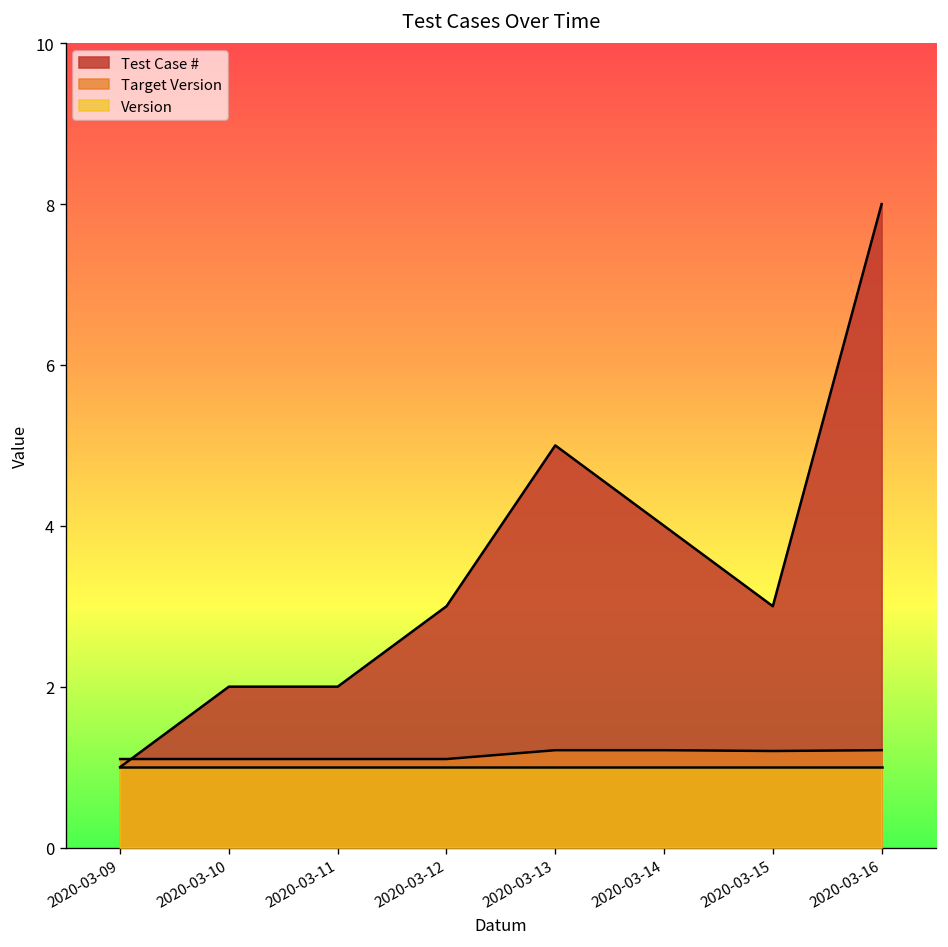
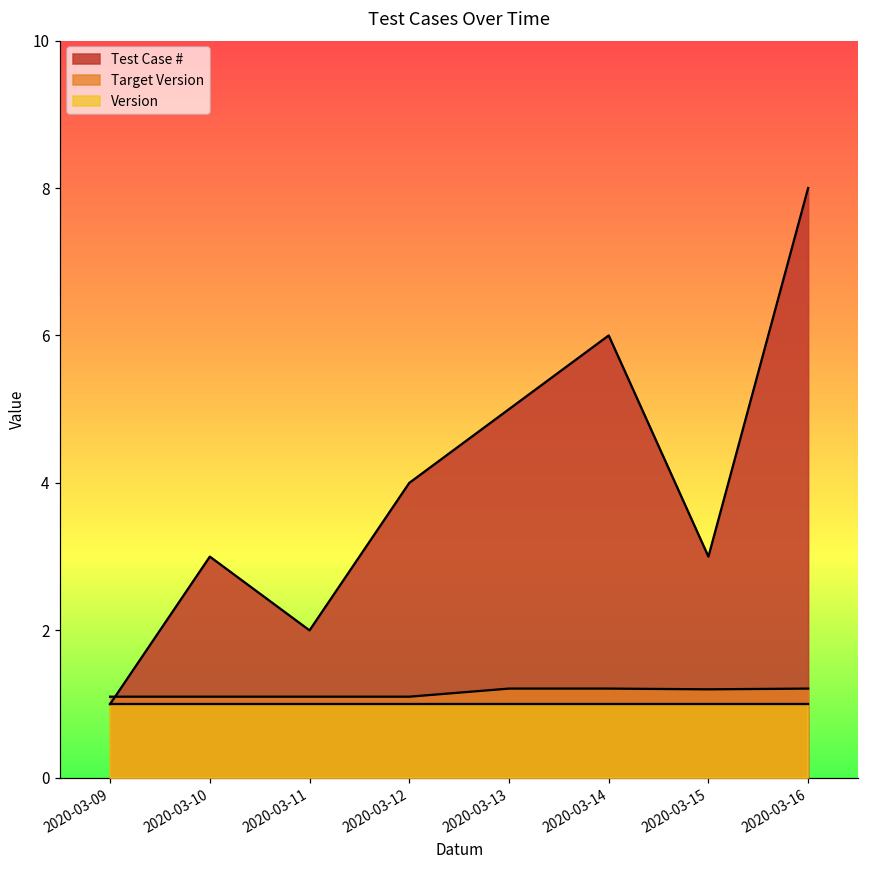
  {
    "Test Case #": {
-     "2020-03-10": 2,
+     "2020-03-10": 3,
      "2020-03-11": 2,
-     "2020-03-12": 3,
+     "2020-03-12": 4,
      "2020-03-13": 5,
-     "2020-03-14": 4,
+     "2020-03-14": 6,
      "2020-03-15": 3,
      "2020-03-16": 8
    }
  }
